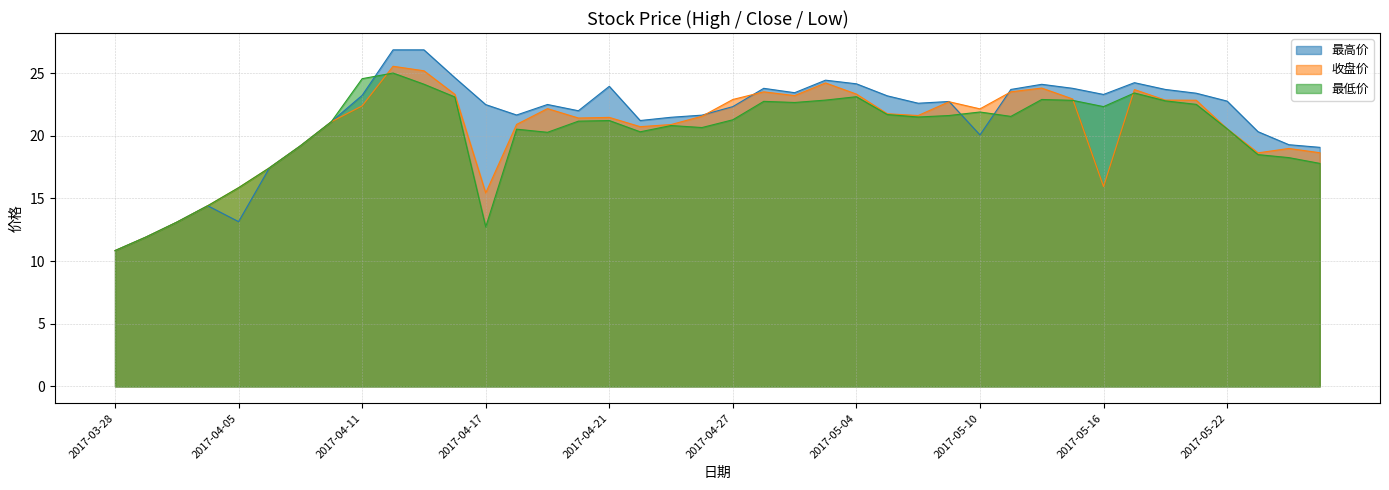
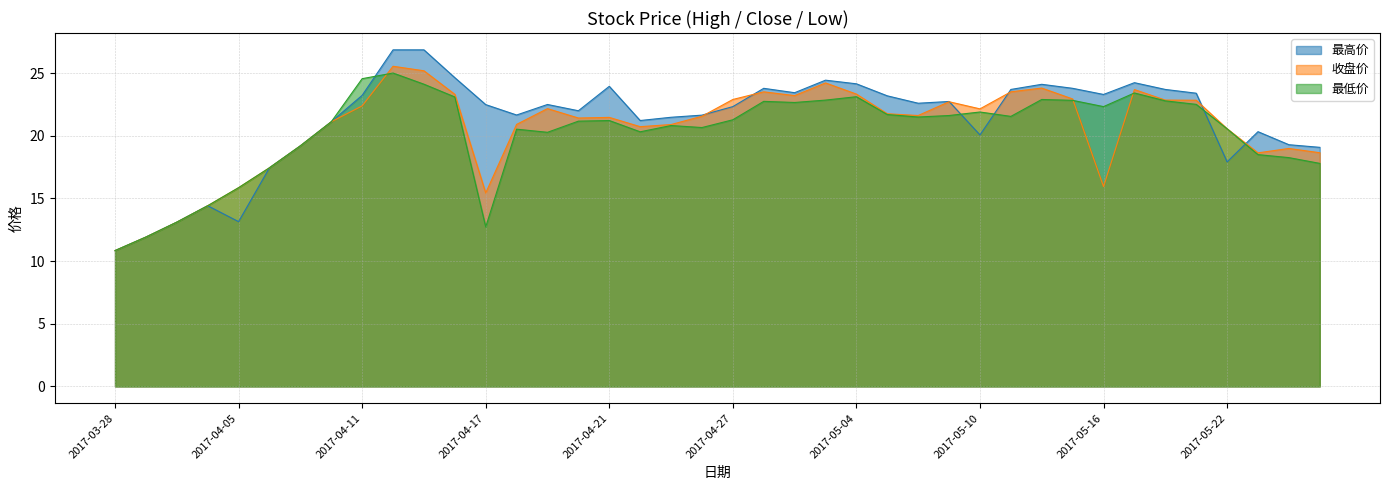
  {
    "最高价": {
      "2017-04-05": 13.2,
      "2017-04-11": 23.2,
      "2017-04-17": 22.5,
      "2017-04-21": 24.0,
      "2017-04-27": 22.3,
      "2017-05-04": 24.2,
      "2017-05-10": 20.1,
      "2017-05-16": 23.3,
-     "2017-05-22": 22.8
+     "2017-05-22": 17.9
    },
    "收盘价": {
      "2017-04-11": 22.4,
      "2017-04-17": 15.4,
      "2017-04-21": 21.5,
      "2017-04-27": 22.9,
      "2017-05-04": 23.3,
      "2017-05-10": 22.2,
      "2017-05-16": 16.0
    },
    "最低价": {
      "2017-04-11": 24.6,
      "2017-04-17": 12.7,
      "2017-04-21": 21.2,
      "2017-04-27": 21.3,
      "2017-05-04": 23.1,
      "2017-05-10": 21.9,
      "2017-05-16": 22.3
    }
  }
